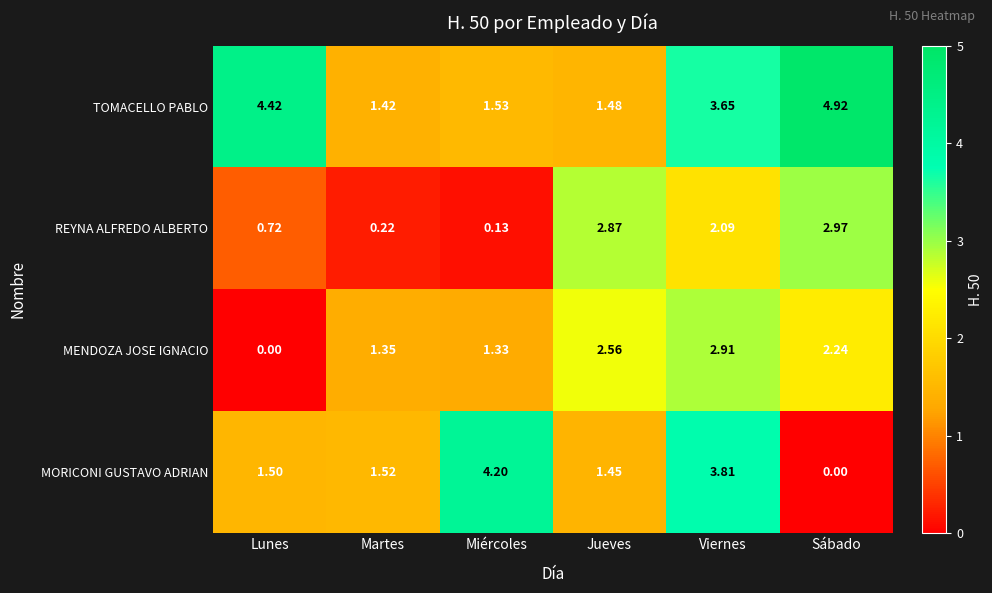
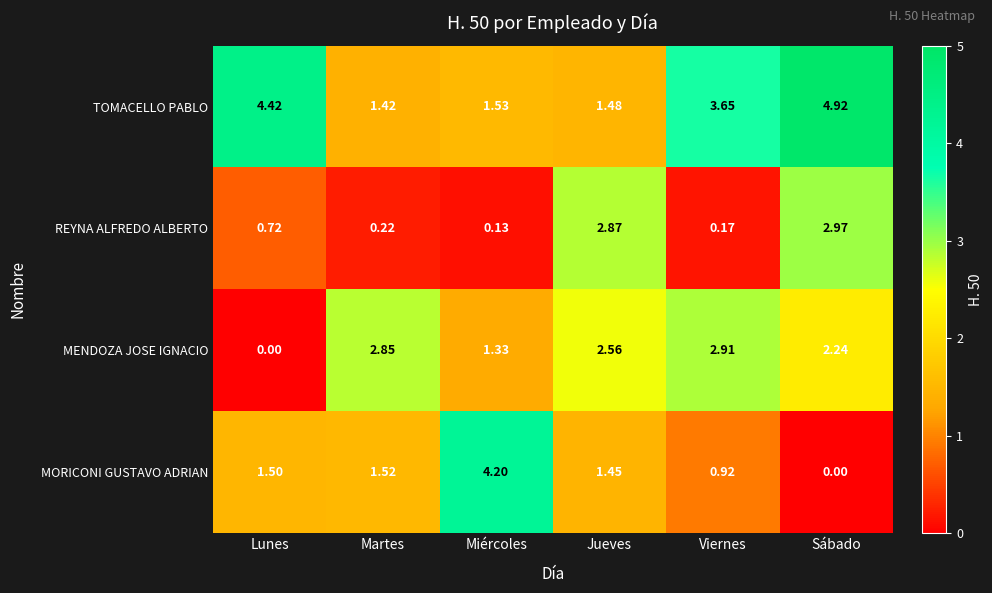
  {
    "TOMACELLO PABLO": {
      "Lunes": 4.42,
      "Martes": 1.42,
      "Miércoles": 1.53,
      "Jueves": 1.48,
      "Viernes": 3.65,
      "Sábado": 4.92
    },
    "REYNA ALFREDO ALBERTO": {
      "Lunes": 0.72,
      "Martes": 0.22,
      "Miércoles": 0.13,
      "Jueves": 2.87,
-     "Viernes": 2.09,
+     "Viernes": 0.17,
      "Sábado": 2.97
    },
    "MENDOZA JOSE IGNACIO": {
      "Lunes": 0.00,
-     "Martes": 1.35,
+     "Martes": 2.85,
      "Miércoles": 1.33,
      "Jueves": 2.56,
      "Viernes": 2.91,
      "Sábado": 2.24
    },
    "MORICONI GUSTAVO ADRIAN": {
      "Lunes": 1.50,
      "Martes": 1.52,
      "Miércoles": 4.20,
      "Jueves": 1.45,
-     "Viernes": 3.81,
+     "Viernes": 0.92,
      "Sábado": 0.00
    }
  }
